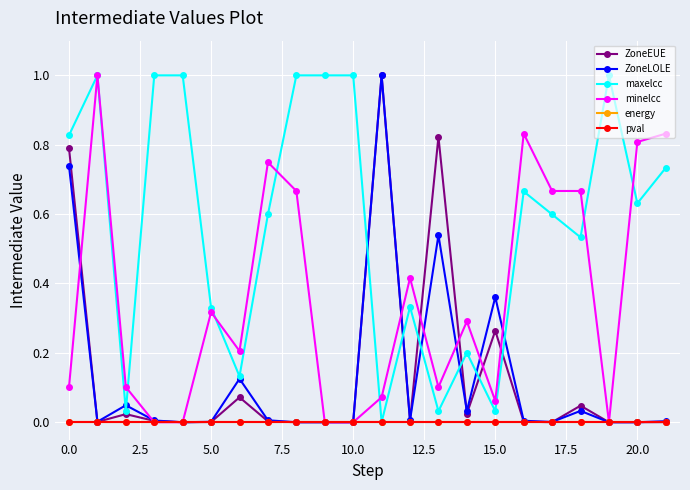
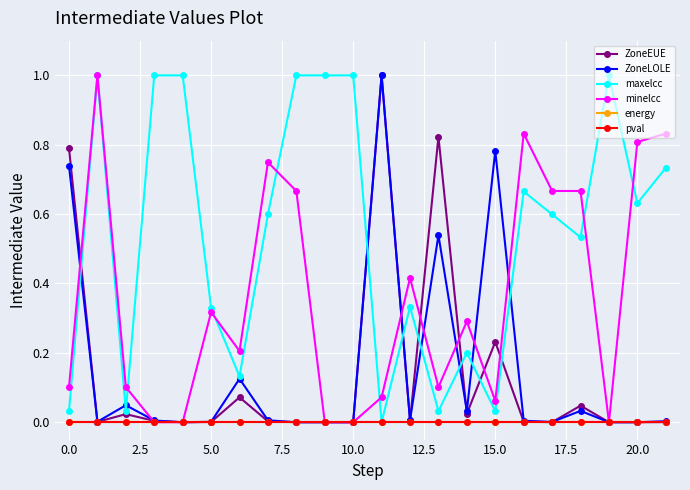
  {
    "ZoneEUE": {
      "0.0": 0.79,
-     "15.0": 0.26
+     "15.0": 0.23
    },
    "ZoneLOLE": {
      "0.0": 0.74,
-     "15.0": 0.36
+     "15.0": 0.78
    },
    "maxelcc": {
-     "0.0": 0.83,
+     "0.0": 0.03,
      "5.0": 0.33,
      "10.0": 1.00,
      "15.0": 0.03,
      "20.0": 0.63
    },
    "minelcc": {
      "0.0": 0.10,
      "5.0": 0.32,
      "15.0": 0.06,
      "20.0": 0.81
    },
    "pval": {
      "0.0": 0.00,
      "15.0": 0.00
    }
  }
